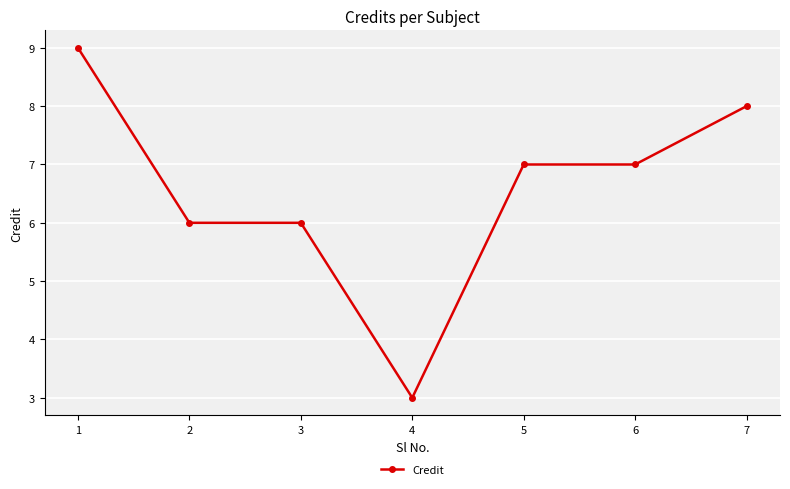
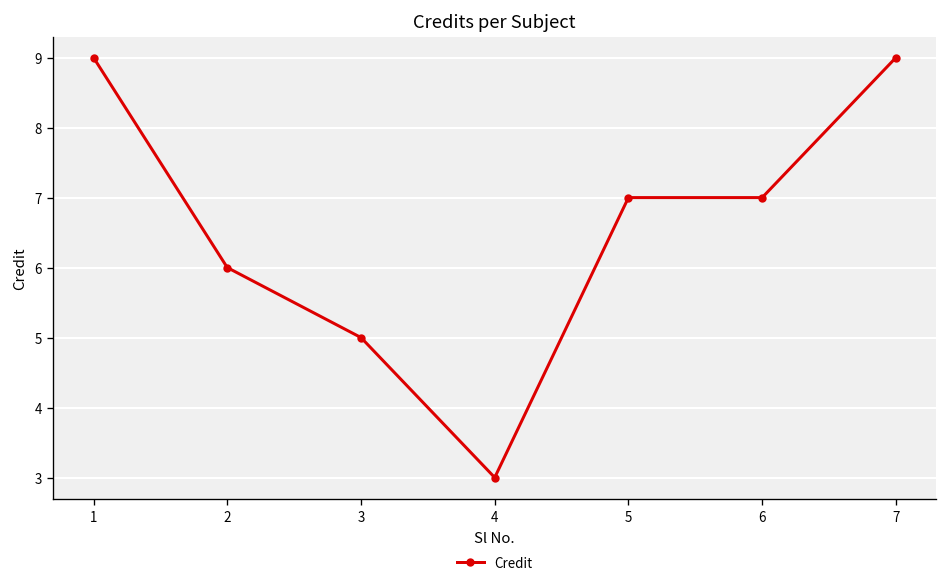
  {
    "1": 9,
    "2": 6,
-   "3": 6,
+   "3": 5,
    "4": 3,
    "5": 7,
    "6": 7,
-   "7": 8
+   "7": 9
  }
